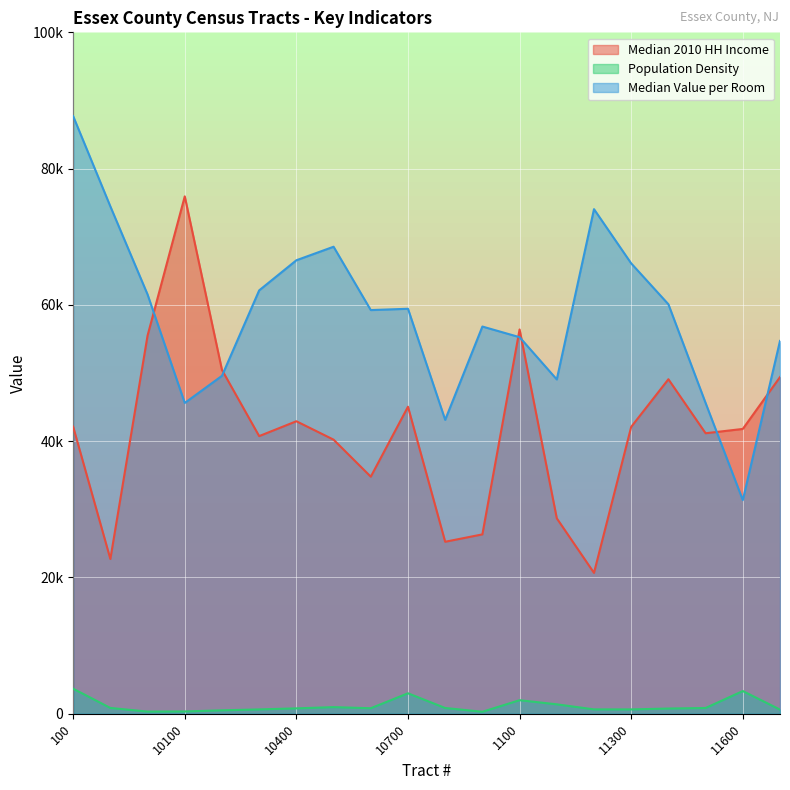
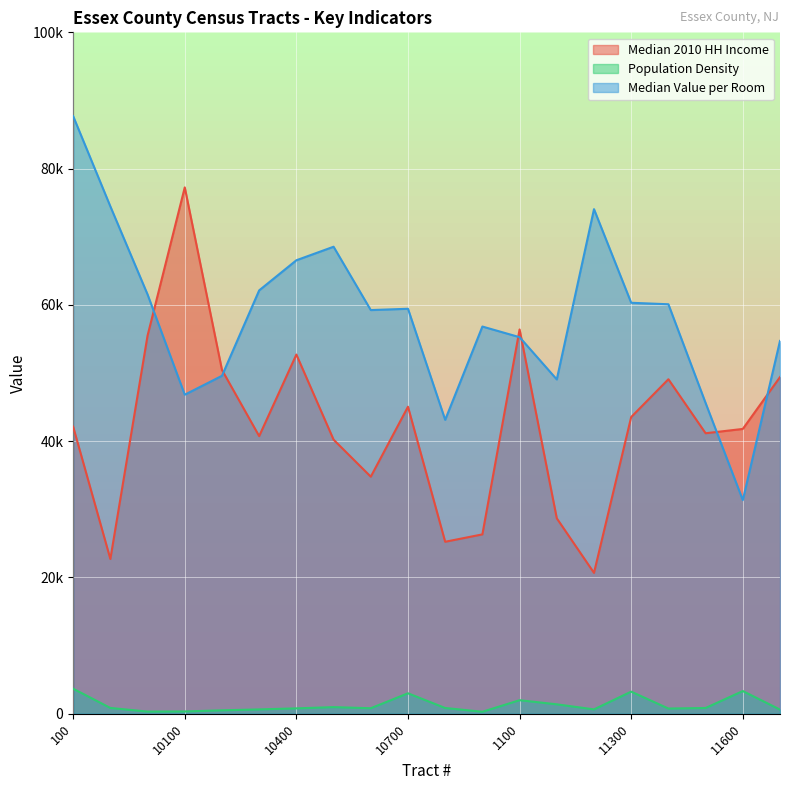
  {
    "Median 2010 HH Income": {
      "100": 42000,
-     "10100": 76000,
-     "10400": 43000,
+     "10100": 77000,
+     "10400": 53000,
      "10700": 45000,
      "1100": 56000,
-     "11300": 42000,
+     "11300": 44000,
      "11600": 42000
    },
    "Population Density": {
      "100": 4000,
      "10100": 0,
      "10400": 1000,
      "10700": 3000,
      "1100": 2000,
-     "11300": 1000,
+     "11300": 3000,
      "11600": 3000
    },
    "Median Value per Room": {
      "100": 88000,
-     "10100": 46000,
+     "10100": 47000,
      "10400": 67000,
      "10700": 59000,
      "1100": 55000,
-     "11300": 66000,
+     "11300": 60000,
      "11600": 31000
    }
  }
